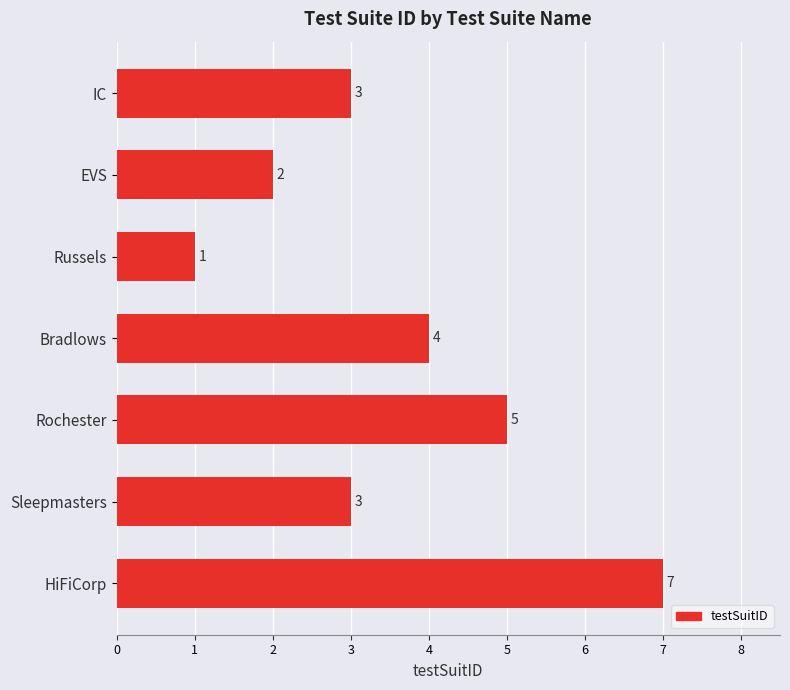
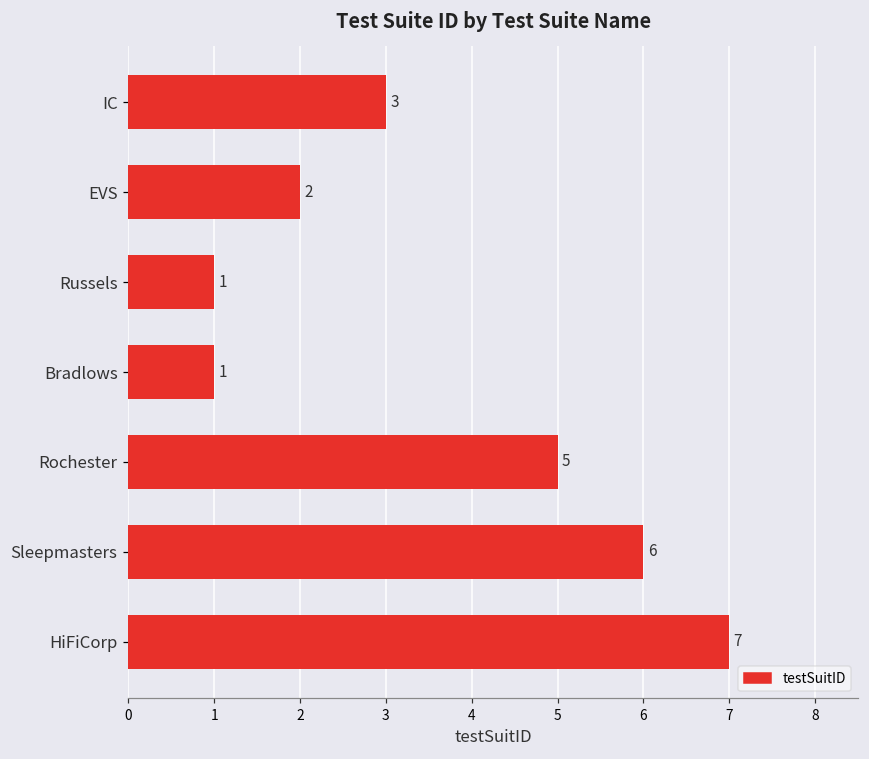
  {
    "IC": 3,
    "EVS": 2,
    "Russels": 1,
-   "Bradlows": 4,
+   "Bradlows": 1,
    "Rochester": 5,
-   "Sleepmasters": 3,
+   "Sleepmasters": 6,
    "HiFiCorp": 7
  }
